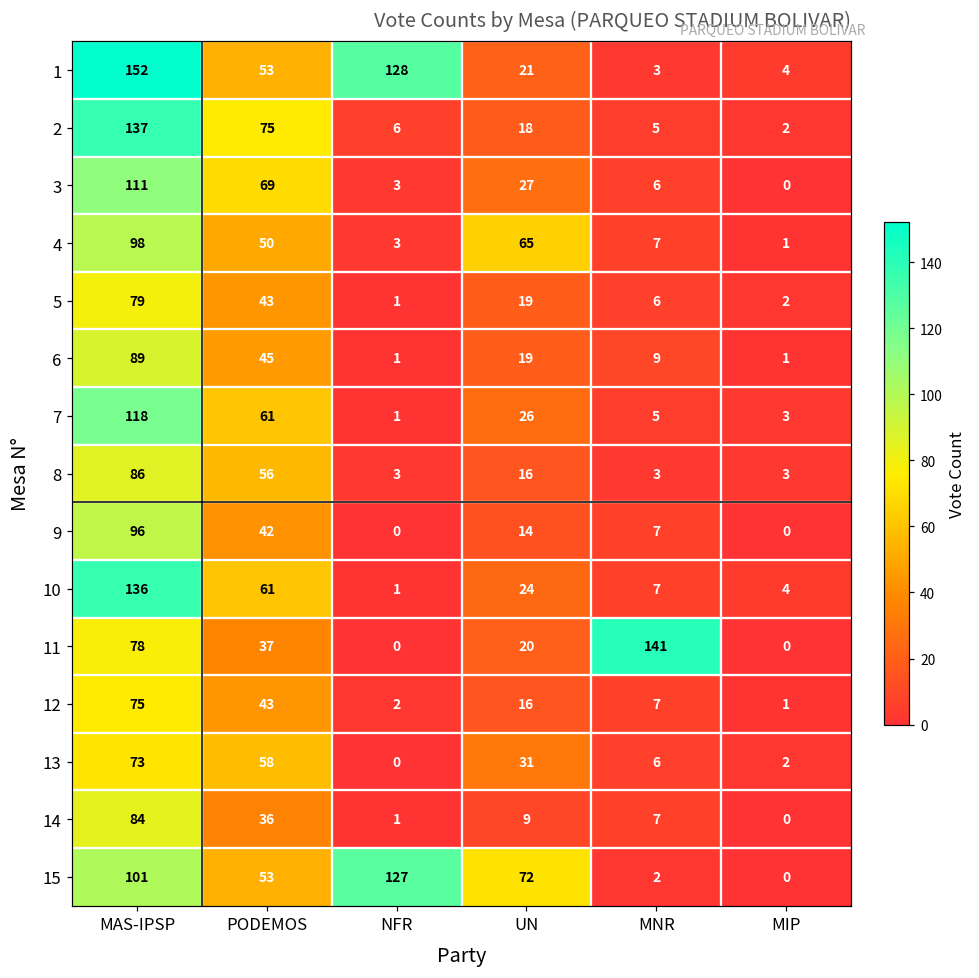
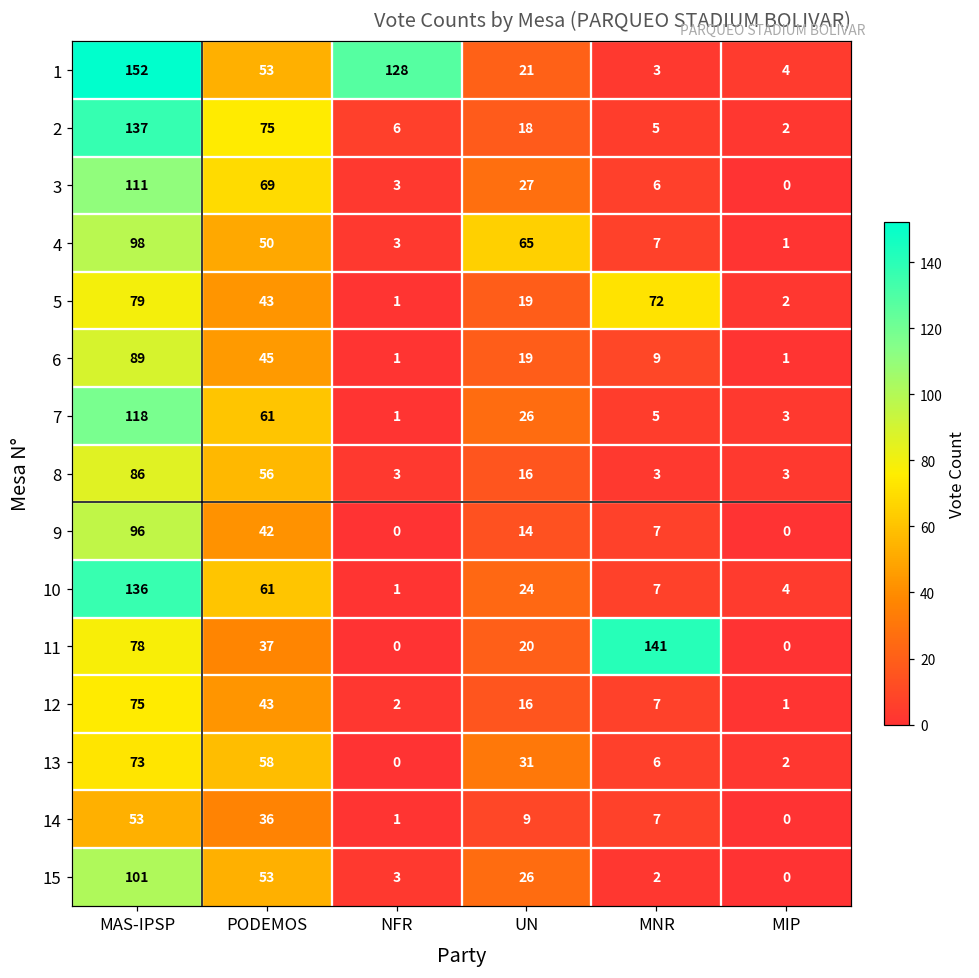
  {
    "1": {
      "MAS-IPSP": 152,
      "PODEMOS": 53,
      "NFR": 128,
      "UN": 21,
      "MNR": 3,
      "MIP": 4
    },
    "2": {
      "MAS-IPSP": 137,
      "PODEMOS": 75,
      "NFR": 6,
      "UN": 18,
      "MNR": 5,
      "MIP": 2
    },
    "3": {
      "MAS-IPSP": 111,
      "PODEMOS": 69,
      "NFR": 3,
      "UN": 27,
      "MNR": 6,
      "MIP": 0
    },
    "4": {
      "MAS-IPSP": 98,
      "PODEMOS": 50,
      "NFR": 3,
      "UN": 65,
      "MNR": 7,
      "MIP": 1
    },
    "5": {
      "MAS-IPSP": 79,
      "PODEMOS": 43,
      "NFR": 1,
      "UN": 19,
-     "MNR": 6,
+     "MNR": 72,
      "MIP": 2
    },
    "6": {
      "MAS-IPSP": 89,
      "PODEMOS": 45,
      "NFR": 1,
      "UN": 19,
      "MNR": 9,
      "MIP": 1
    },
    "7": {
      "MAS-IPSP": 118,
      "PODEMOS": 61,
      "NFR": 1,
      "UN": 26,
      "MNR": 5,
      "MIP": 3
    },
    "8": {
      "MAS-IPSP": 86,
      "PODEMOS": 56,
      "NFR": 3,
      "UN": 16,
      "MNR": 3,
      "MIP": 3
    },
    "9": {
      "MAS-IPSP": 96,
      "PODEMOS": 42,
      "NFR": 0,
      "UN": 14,
      "MNR": 7,
      "MIP": 0
    },
    "10": {
      "MAS-IPSP": 136,
      "PODEMOS": 61,
      "NFR": 1,
      "UN": 24,
      "MNR": 7,
      "MIP": 4
    },
    "11": {
      "MAS-IPSP": 78,
      "PODEMOS": 37,
      "NFR": 0,
      "UN": 20,
      "MNR": 141,
      "MIP": 0
    },
    "12": {
      "MAS-IPSP": 75,
      "PODEMOS": 43,
      "NFR": 2,
      "UN": 16,
      "MNR": 7,
      "MIP": 1
    },
    "13": {
      "MAS-IPSP": 73,
      "PODEMOS": 58,
      "NFR": 0,
      "UN": 31,
      "MNR": 6,
      "MIP": 2
    },
    "14": {
-     "MAS-IPSP": 84,
+     "MAS-IPSP": 53,
      "PODEMOS": 36,
      "NFR": 1,
      "UN": 9,
      "MNR": 7,
      "MIP": 0
    },
    "15": {
      "MAS-IPSP": 101,
      "PODEMOS": 53,
-     "NFR": 127,
-     "UN": 72,
+     "NFR": 3,
+     "UN": 26,
      "MNR": 2,
      "MIP": 0
    }
  }
